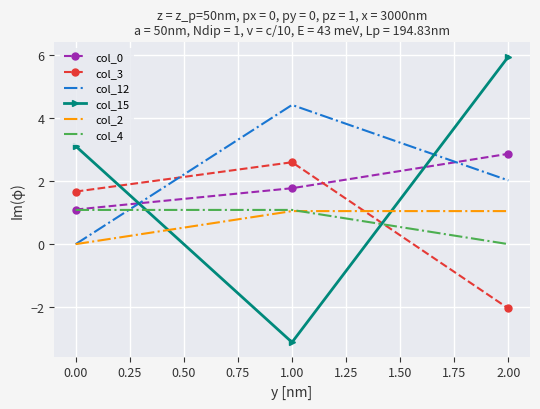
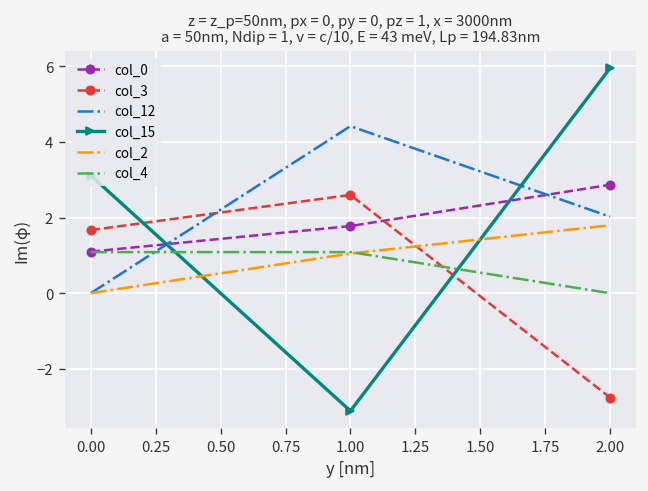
  {
    "col_0": {
      "1.00": 1.8,
      "2.00": 2.9
    },
    "col_3": {
      "0.00": 1.7,
      "1.00": 2.6,
-     "2.00": -2.0
+     "2.00": -2.8
    },
    "col_12": {
      "1.00": 4.4,
      "2.00": 2.0
    },
    "col_15": {
      "0.00": 3.1,
      "1.00": -3.1,
      "2.00": 6.0
    },
    "col_2": {
-     "2.00": 1.0
+     "2.00": 1.8
    },
    "col_4": {
      "2.00": 0.0
    }
  }
